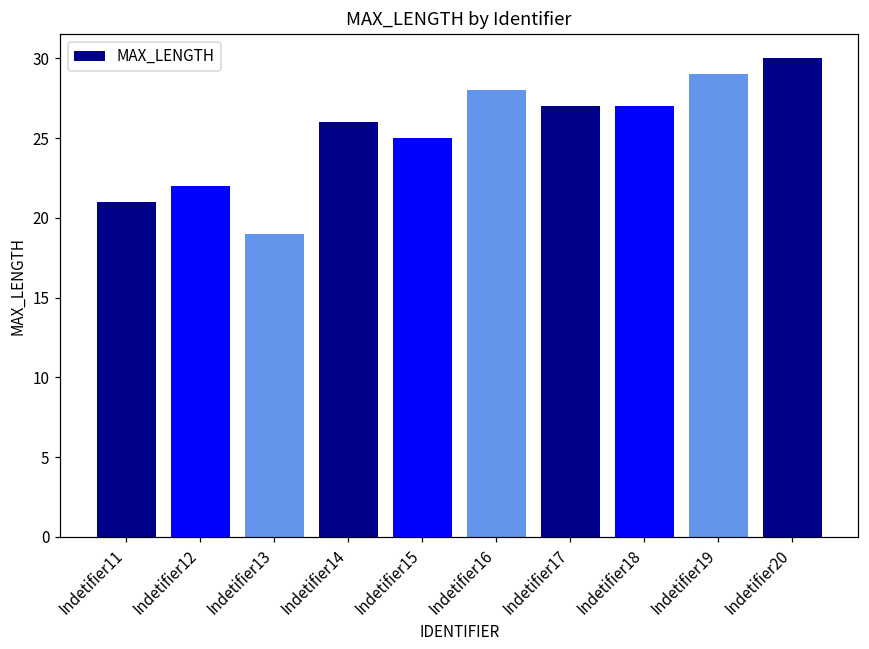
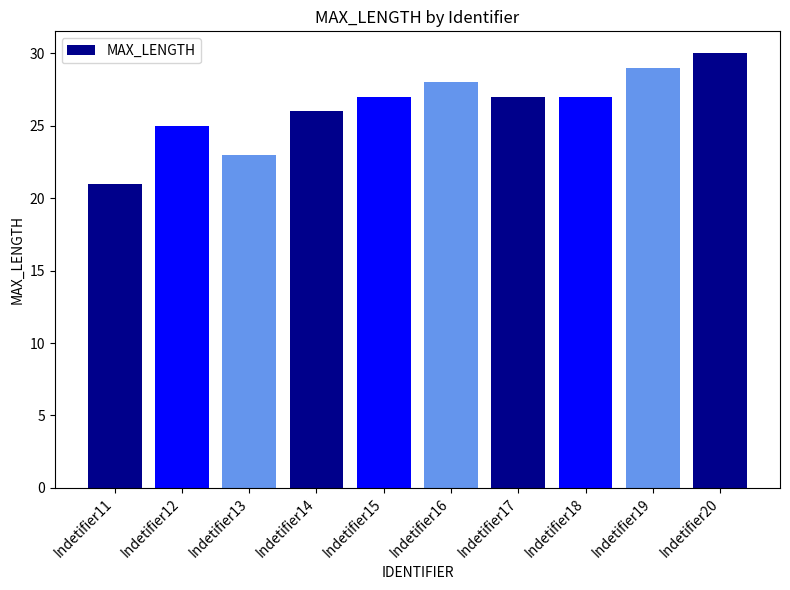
  {
    "Indetifier11": 21,
-   "Indetifier12": 22,
-   "Indetifier13": 19,
+   "Indetifier12": 25,
+   "Indetifier13": 23,
    "Indetifier14": 26,
-   "Indetifier15": 25,
+   "Indetifier15": 27,
    "Indetifier16": 28,
    "Indetifier17": 27,
    "Indetifier18": 27,
    "Indetifier19": 29,
    "Indetifier20": 30
  }
